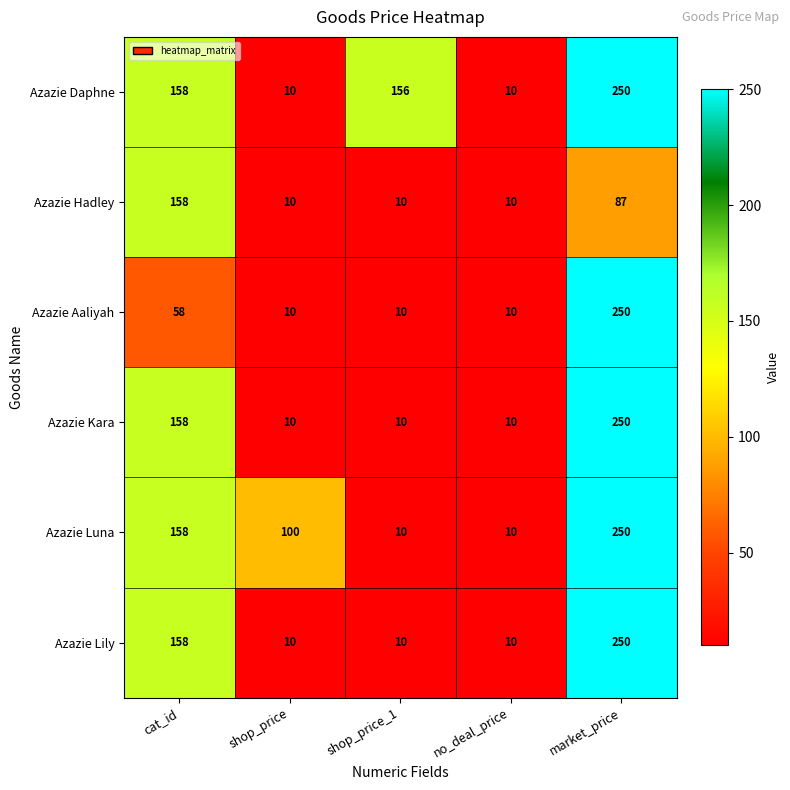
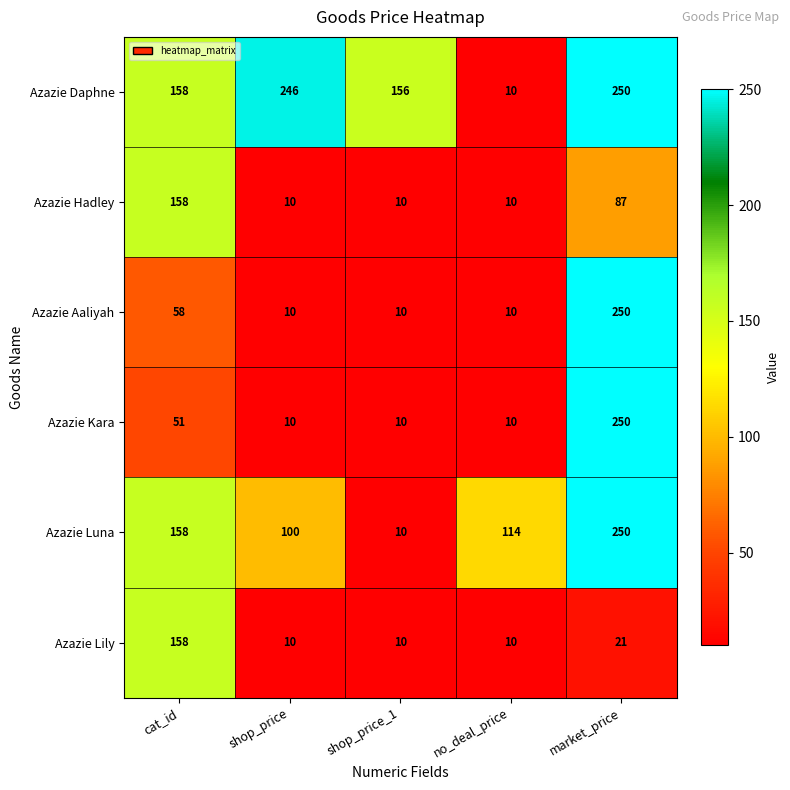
  {
    "Azazie Daphne": {
      "cat_id": 158,
-     "shop_price": 10,
+     "shop_price": 246,
      "shop_price_1": 156,
      "no_deal_price": 10,
      "market_price": 250
    },
    "Azazie Hadley": {
      "cat_id": 158,
      "shop_price": 10,
      "shop_price_1": 10,
      "no_deal_price": 10,
      "market_price": 87
    },
    "Azazie Aaliyah": {
      "cat_id": 58,
      "shop_price": 10,
      "shop_price_1": 10,
      "no_deal_price": 10,
      "market_price": 250
    },
    "Azazie Kara": {
-     "cat_id": 158,
+     "cat_id": 51,
      "shop_price": 10,
      "shop_price_1": 10,
      "no_deal_price": 10,
      "market_price": 250
    },
    "Azazie Luna": {
      "cat_id": 158,
      "shop_price": 100,
      "shop_price_1": 10,
-     "no_deal_price": 10,
+     "no_deal_price": 114,
      "market_price": 250
    },
    "Azazie Lily": {
      "cat_id": 158,
      "shop_price": 10,
      "shop_price_1": 10,
      "no_deal_price": 10,
-     "market_price": 250
+     "market_price": 21
    }
  }
